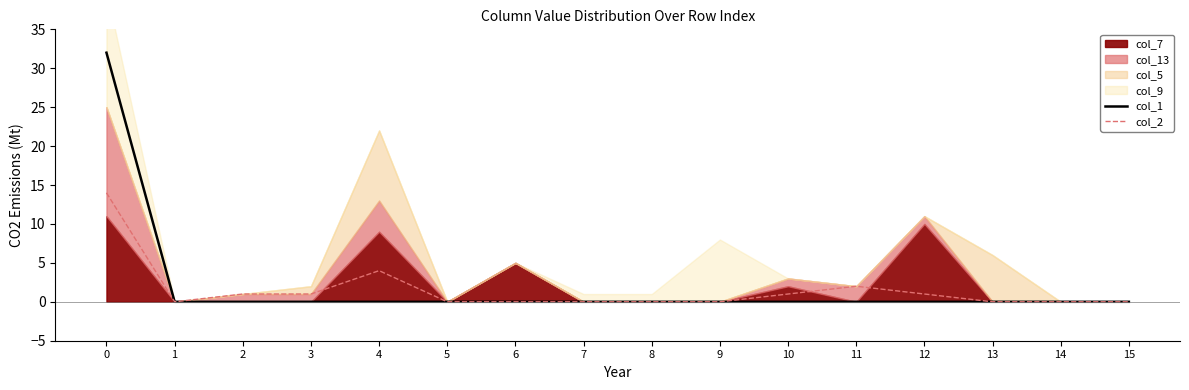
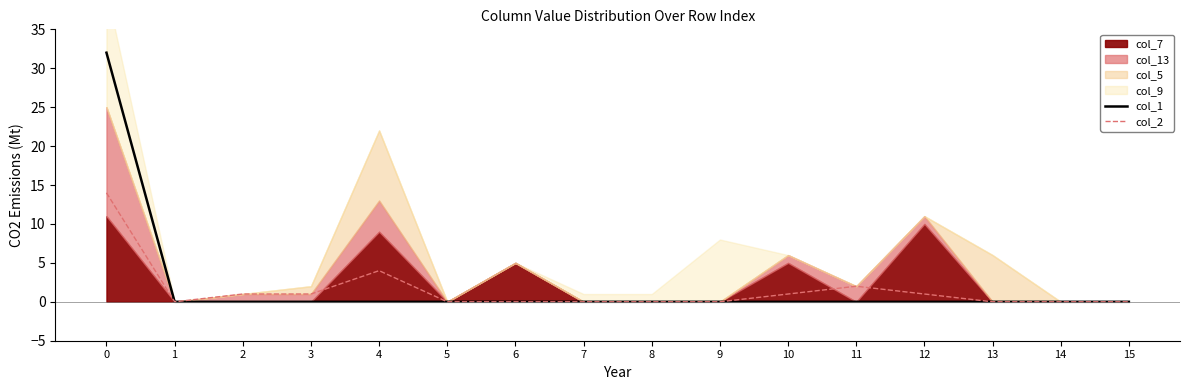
  {
    "col_1": {
      "0": 32,
      "4": 0,
      "10": 0,
      "12": 0
    },
    "col_7": {
      "0": 11,
      "4": 9,
-     "10": 2,
+     "10": 5,
      "12": 10
    }
  }
